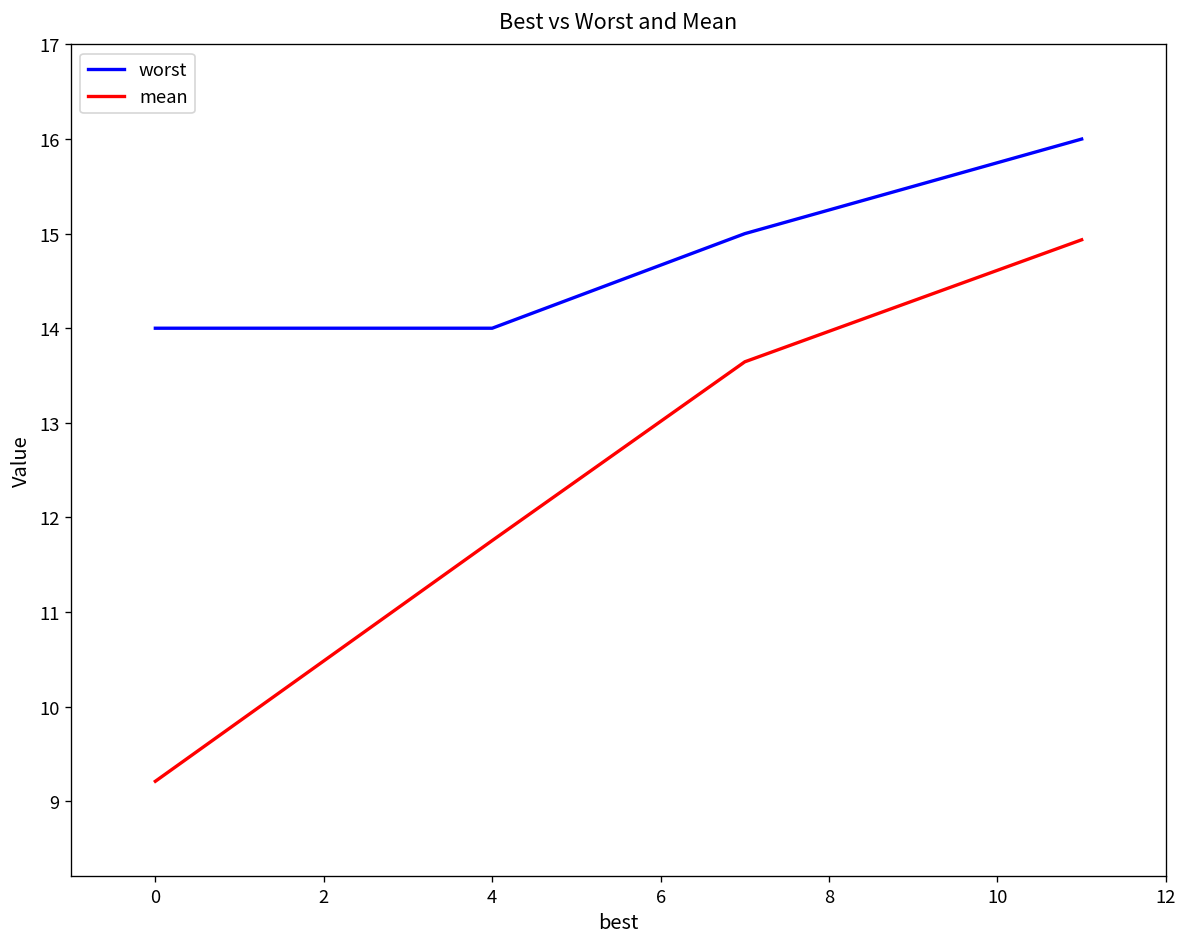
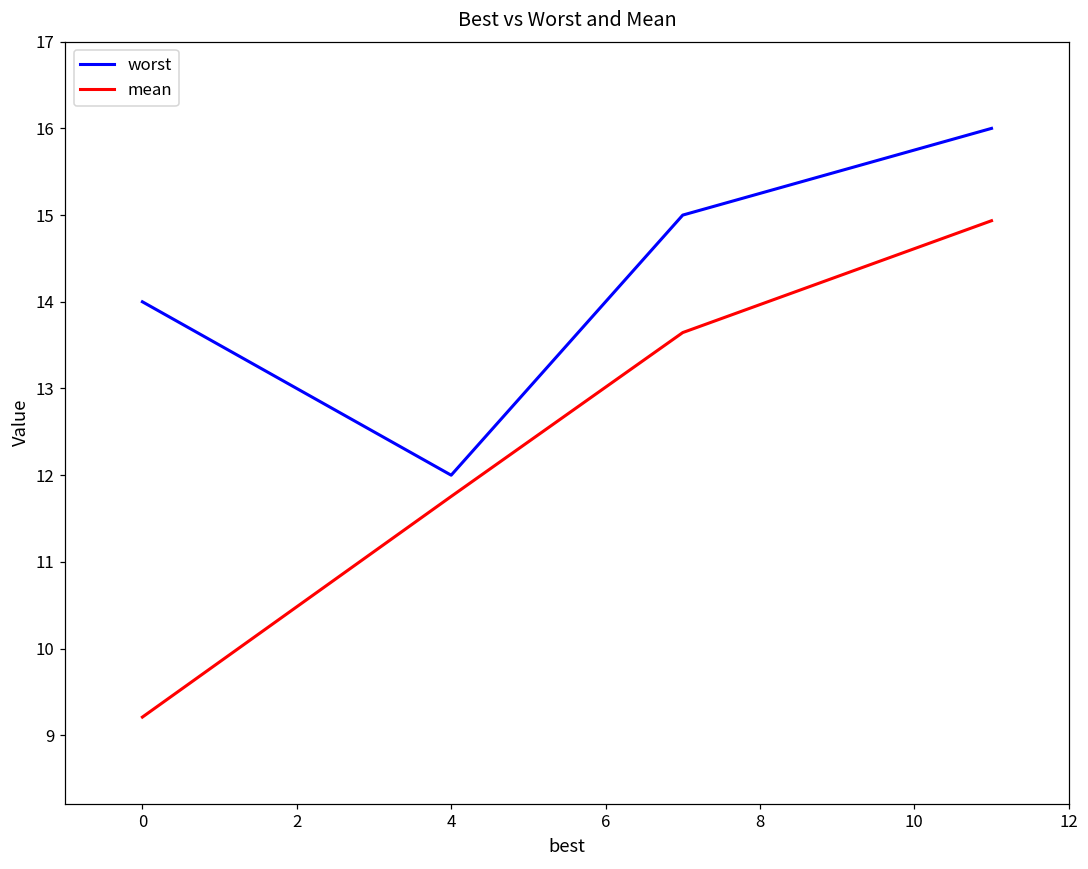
  {
    "worst": {
      "0": 14,
-     "4": 14
+     "4": 12
    },
    "mean": {
      "0": 9.2,
      "4": 11.8
    }
  }
